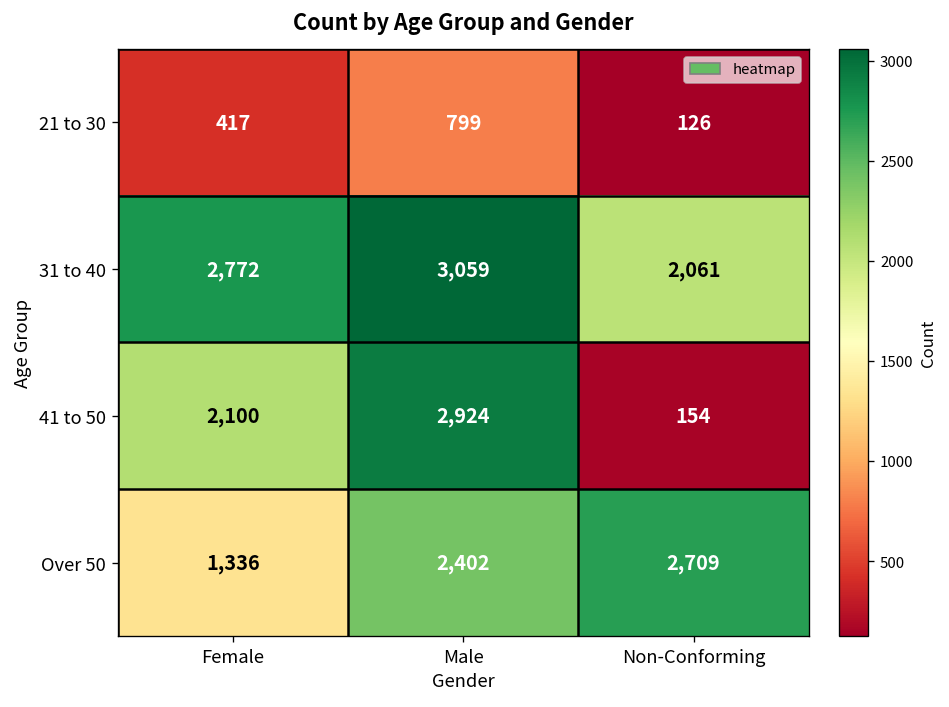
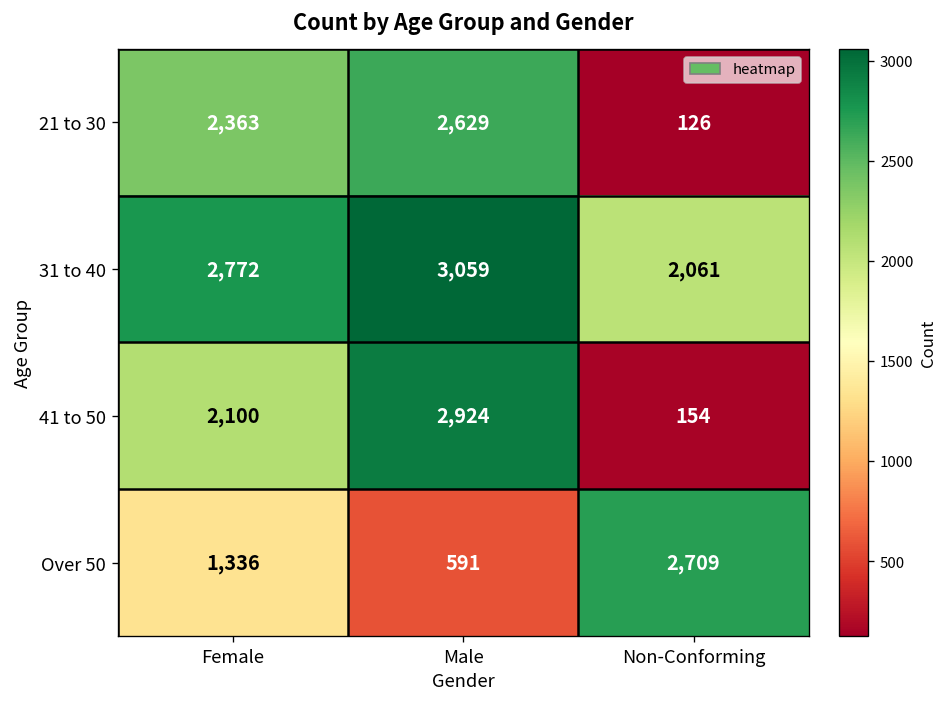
  {
    "21 to 30": {
-     "Female": "417",
-     "Male": "799",
+     "Female": "2,363",
+     "Male": "2,629",
      "Non-Conforming": "126"
    },
    "31 to 40": {
      "Female": "2,772",
      "Male": "3,059",
      "Non-Conforming": "2,061"
    },
    "41 to 50": {
      "Female": "2,100",
      "Male": "2,924",
      "Non-Conforming": "154"
    },
    "Over 50": {
      "Female": "1,336",
-     "Male": "2,402",
+     "Male": "591",
      "Non-Conforming": "2,709"
    }
  }
